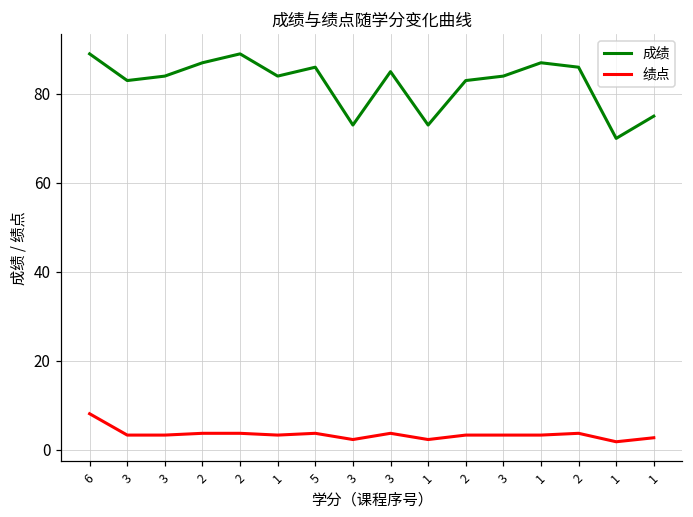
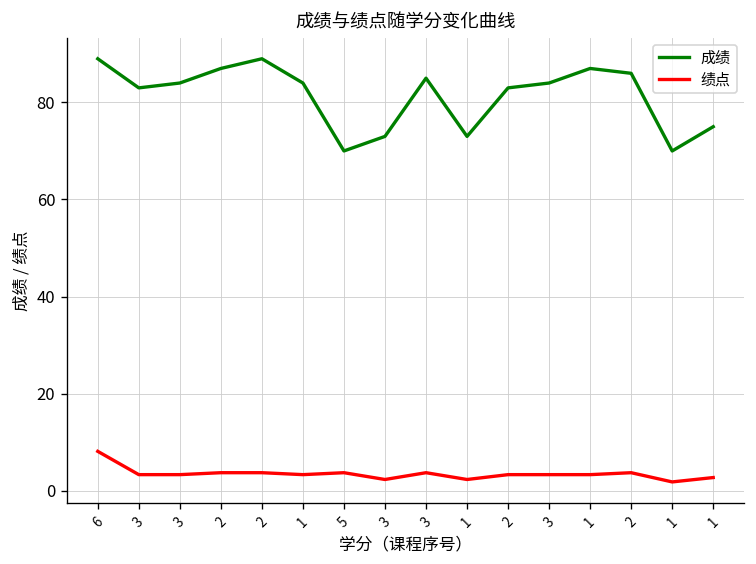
  {
    "成绩": {
      "6": 89,
-     "5": 86
+     "5": 70
    },
    "绩点": {
      "6": 8,
      "5": 4
    }
  }
